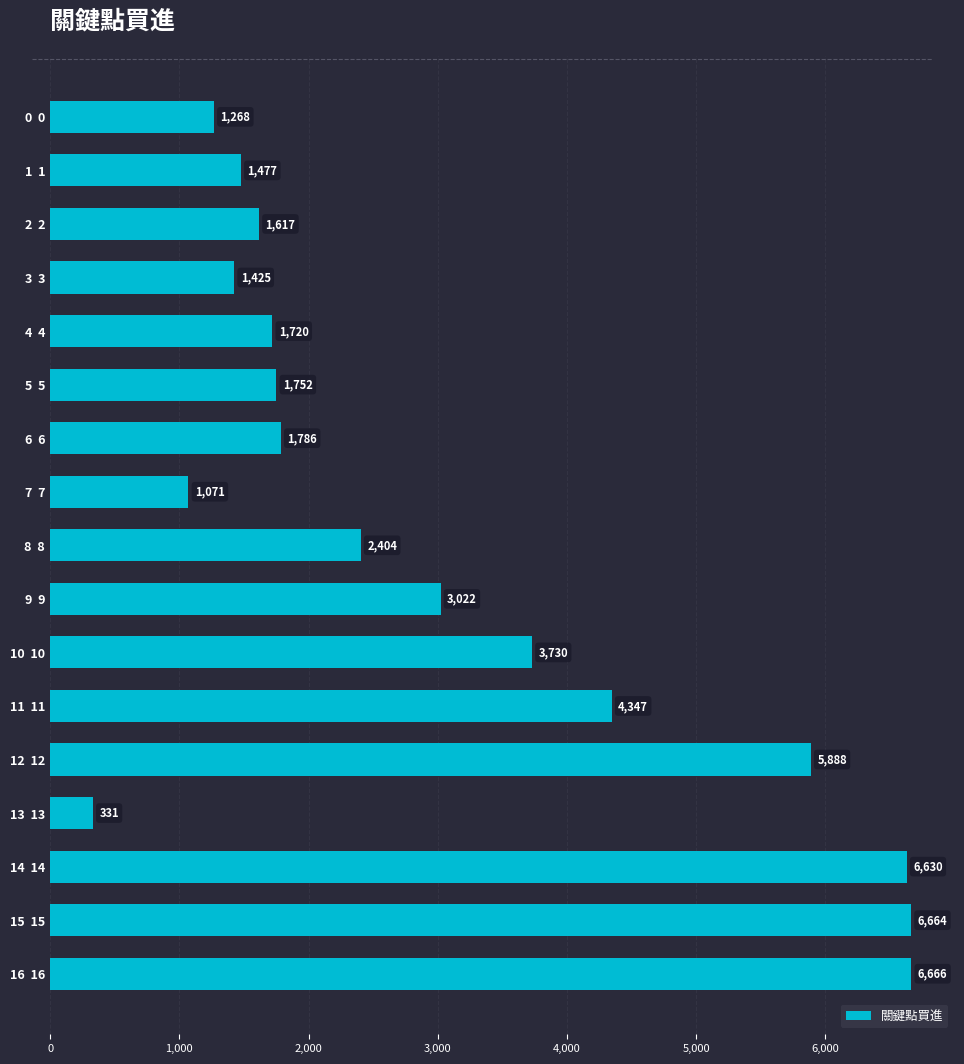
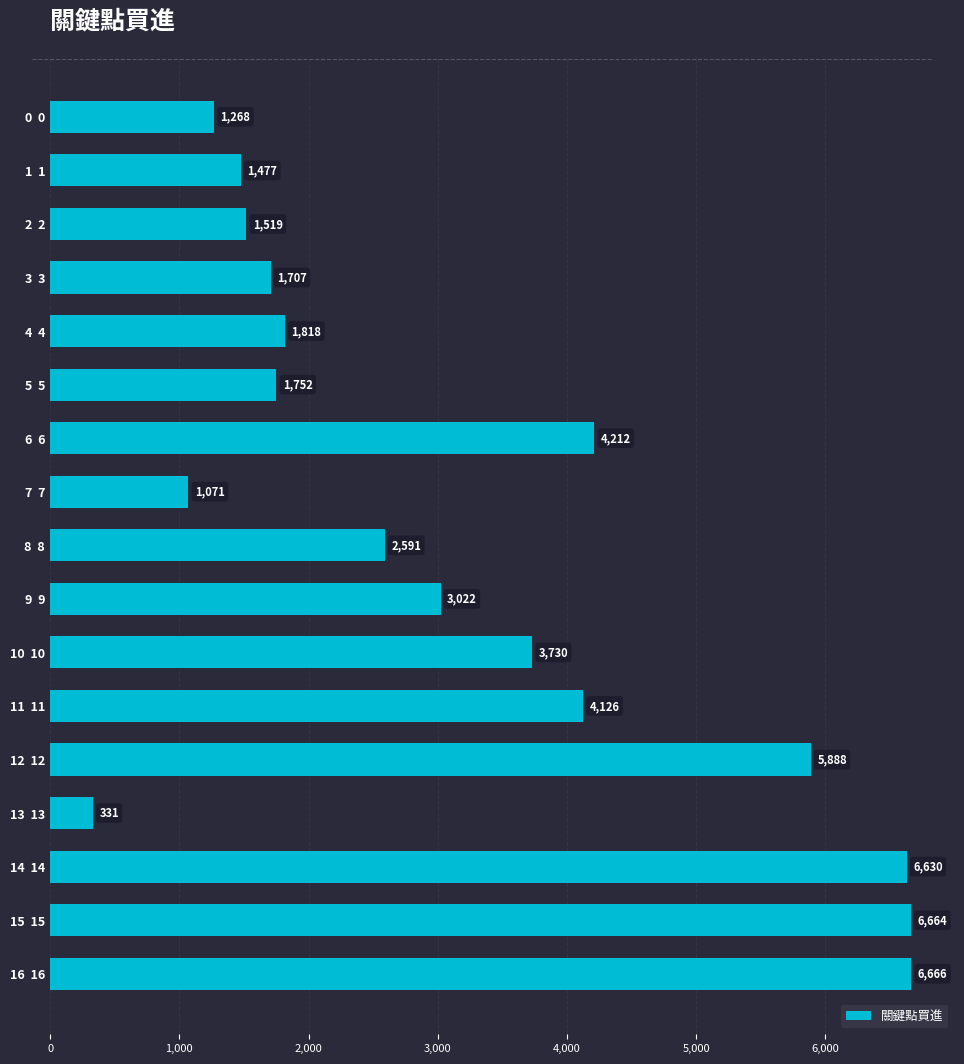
  {
-   "2 2": "1,617",
-   "3 3": "1,425",
-   "4 4": "1,720",
-   "6 6": "1,786",
-   "8 8": "2,404",
-   "11 11": "4,347"
+   "2 2": "1,519",
+   "3 3": "1,707",
+   "4 4": "1,818",
+   "6 6": "4,212",
+   "8 8": "2,591",
+   "11 11": "4,126"
  }
